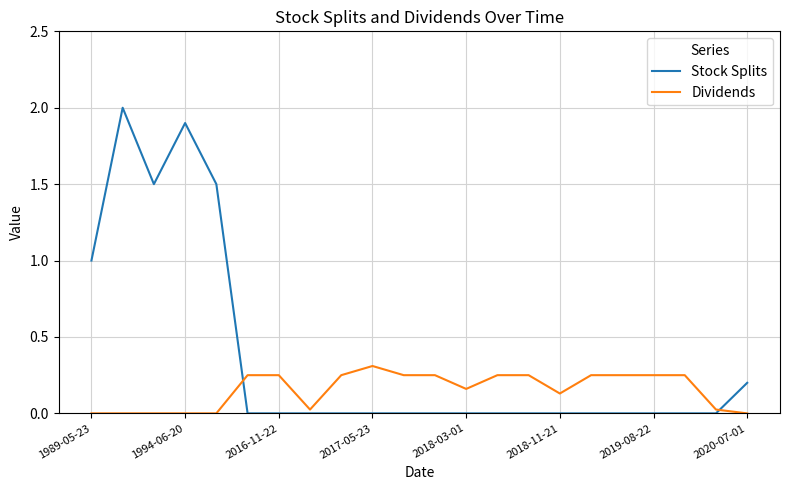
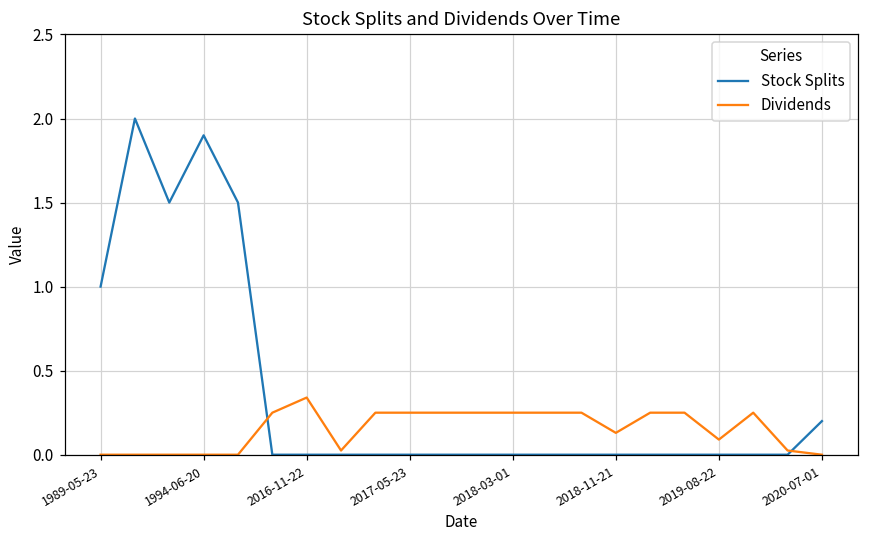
  {
    "Stock Splits": {
      "1989-05-23": 1.00,
      "1994-06-20": 1.90,
      "2016-11-22": 0.00,
      "2017-05-23": 0.00,
      "2018-03-01": 0.00,
      "2018-11-21": 0.00,
      "2019-08-22": 0.00,
      "2020-07-01": 0.20
    },
    "Dividends": {
      "1989-05-23": 0.00,
      "1994-06-20": 0.00,
-     "2016-11-22": 0.25,
-     "2017-05-23": 0.31,
-     "2018-03-01": 0.16,
+     "2016-11-22": 0.34,
+     "2017-05-23": 0.25,
+     "2018-03-01": 0.25,
      "2018-11-21": 0.13,
-     "2019-08-22": 0.25,
+     "2019-08-22": 0.09,
      "2020-07-01": 0.00
    }
  }
